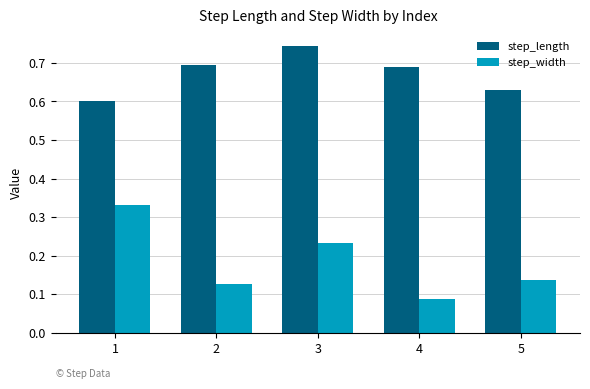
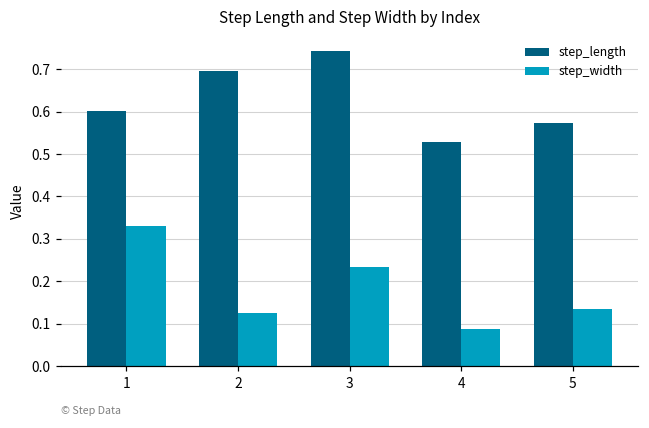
  {
    "step_length": {
      "1": 0.60,
      "2": 0.70,
      "3": 0.74,
-     "4": 0.69,
-     "5": 0.63
+     "4": 0.53,
+     "5": 0.57
    },
    "step_width": {
      "1": 0.33,
      "2": 0.13,
      "3": 0.23,
      "4": 0.09,
      "5": 0.14
    }
  }
